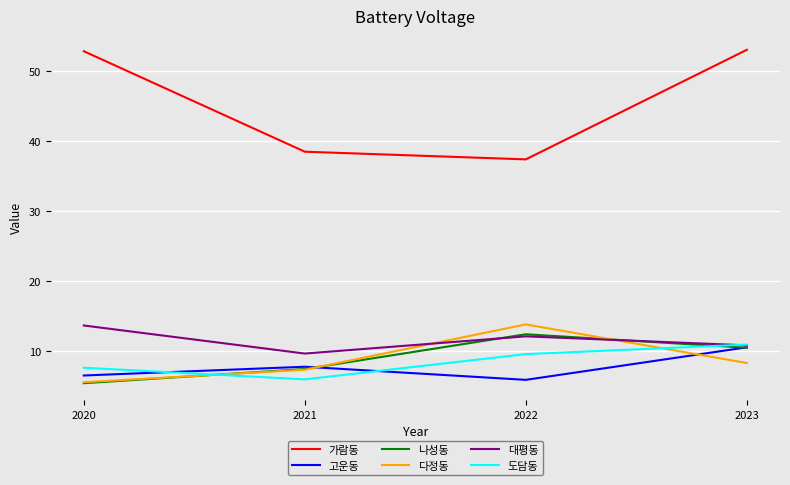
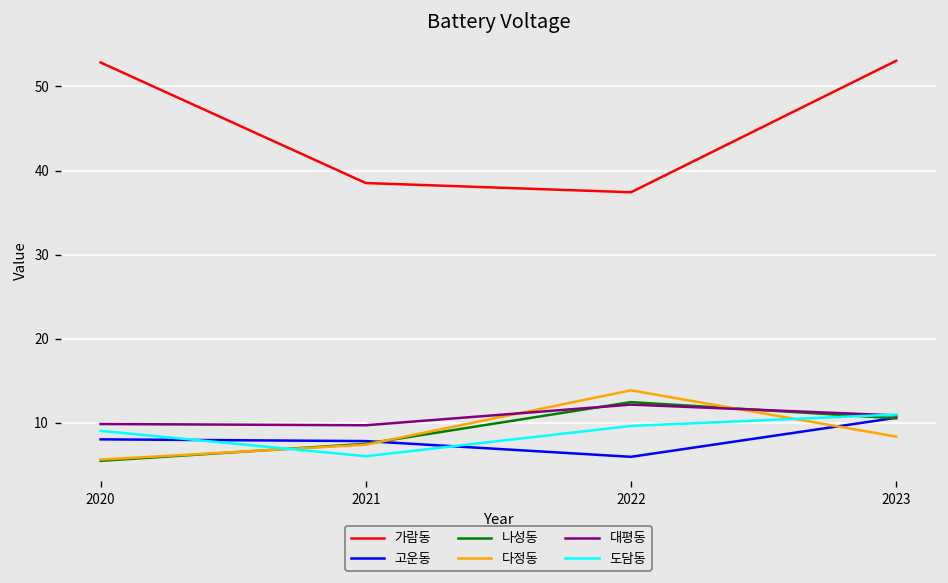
  {
    "가람동": {
      "2020": 53,
      "2021": 39,
      "2022": 37,
      "2023": 53
    },
    "고운동": {
-     "2020": 7,
+     "2020": 8,
      "2022": 6
    },
    "다정동": {
      "2022": 14,
      "2023": 8
    },
    "대평동": {
-     "2020": 14,
+     "2020": 10,
      "2021": 10
    },
    "도담동": {
-     "2020": 8,
+     "2020": 9,
      "2021": 6,
      "2022": 10
    }
  }
